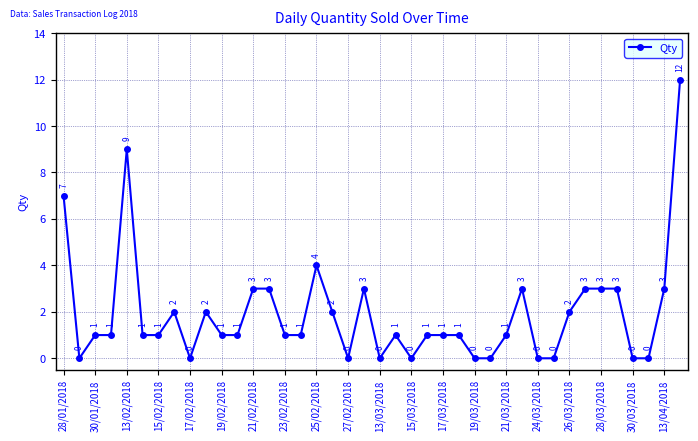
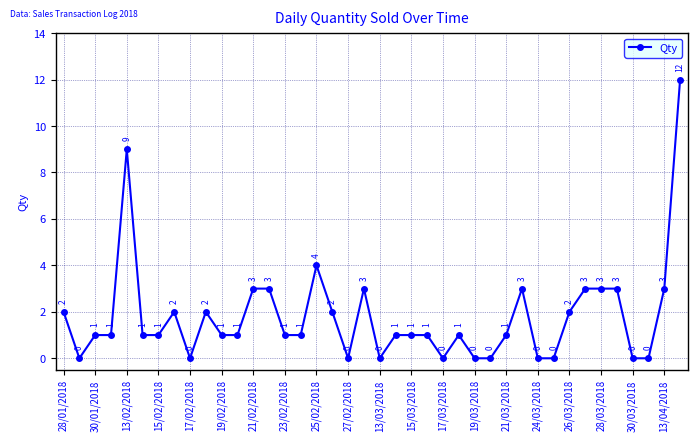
  {
-   "28/01/2018": 7,
+   "28/01/2018": 2,
    "30/01/2018": 1,
    "13/02/2018": 9,
    "15/02/2018": 1,
    "17/02/2018": 0,
    "19/02/2018": 1,
    "21/02/2018": 3,
    "23/02/2018": 1,
    "25/02/2018": 4,
    "27/02/2018": 0,
    "13/03/2018": 0,
-   "15/03/2018": 0,
-   "17/03/2018": 1,
+   "15/03/2018": 1,
+   "17/03/2018": 0,
    "19/03/2018": 0,
    "21/03/2018": 1,
    "24/03/2018": 0,
    "26/03/2018": 2,
    "28/03/2018": 3,
    "30/03/2018": 0,
    "13/04/2018": 3
  }
